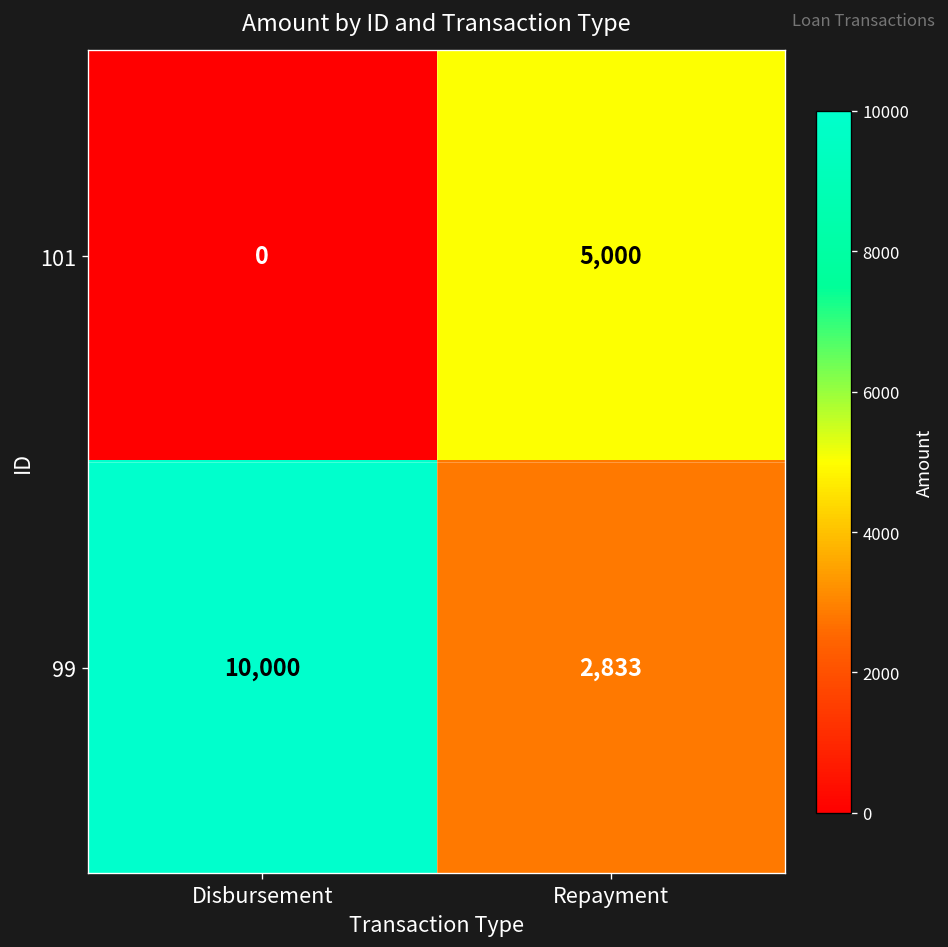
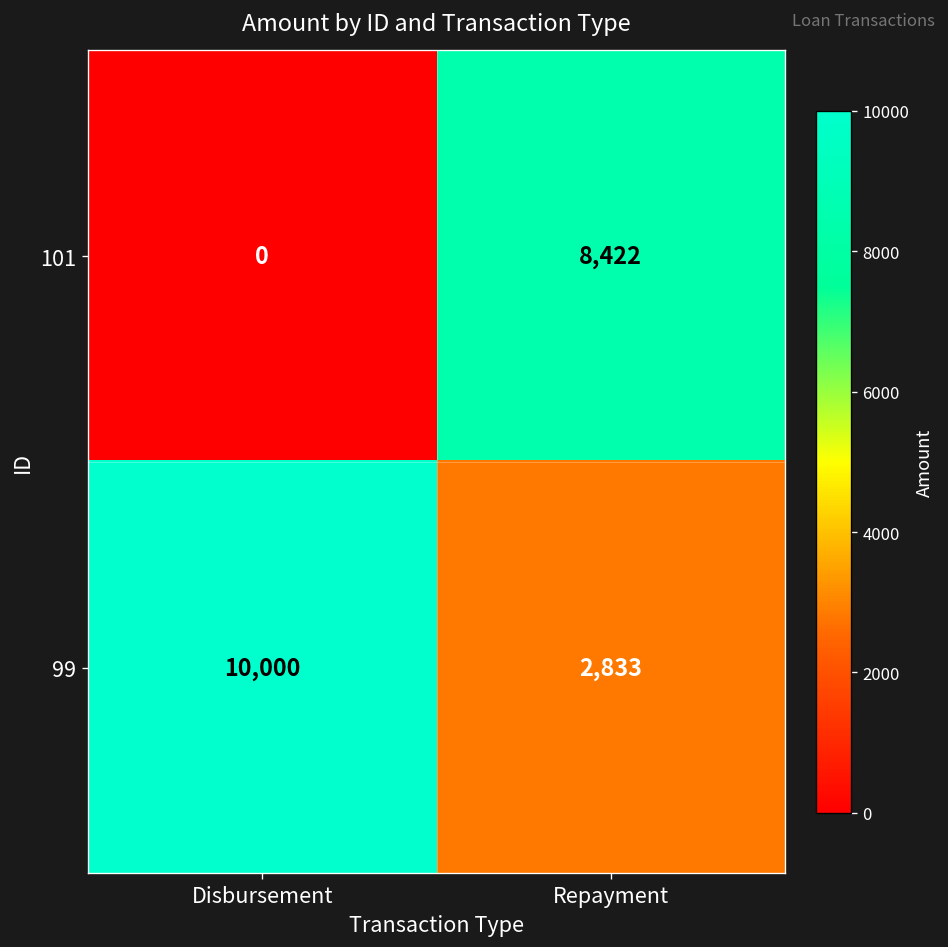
  {
    "101": {
      "Disbursement": "0",
-     "Repayment": "5,000"
+     "Repayment": "8,422"
    },
    "99": {
      "Disbursement": "10,000",
      "Repayment": "2,833"
    }
  }
